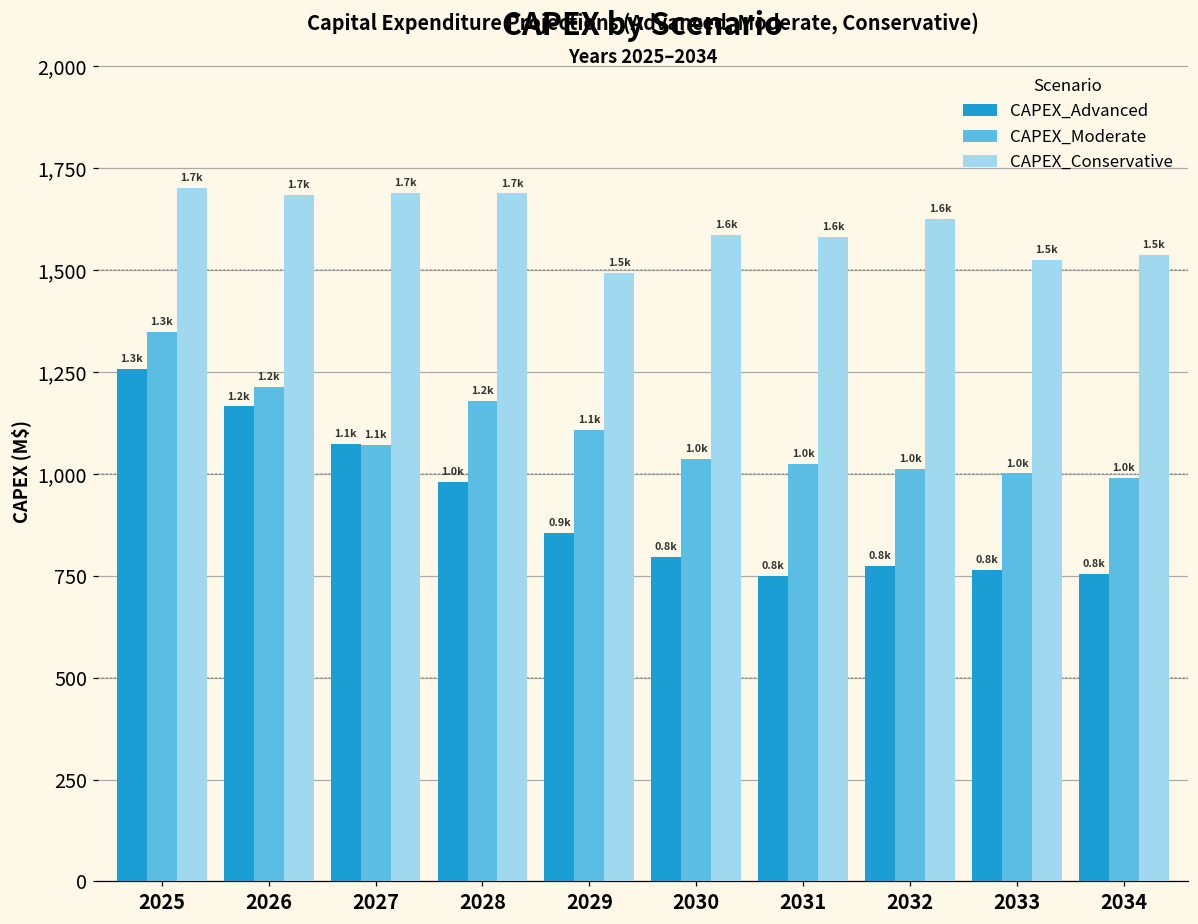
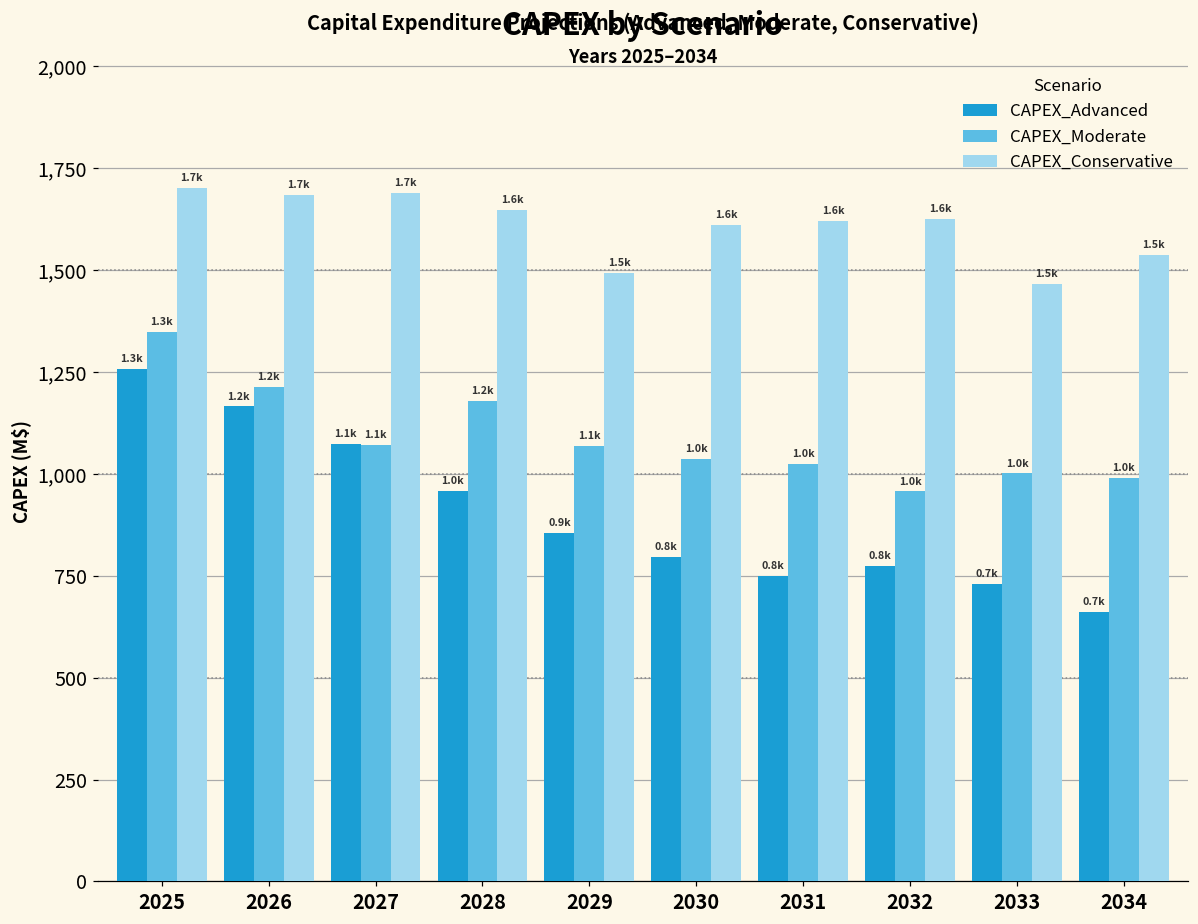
  {
    "CAPEX_Advanced": {
      "2025": "1.3k",
      "2026": "1.2k",
      "2027": "1.1k",
-     "2028": "980",
+     "2028": "960",
      "2029": "0.9k",
      "2030": "0.8k",
      "2031": "0.8k",
      "2032": "0.8k",
-     "2033": "0.8k",
-     "2034": "0.8k"
+     "2033": "0.7k",
+     "2034": "0.7k"
    },
    "CAPEX_Moderate": {
-     "2029": "1,110",
-     "2032": "1,010"
+     "2029": "1,070",
+     "2032": "960"
    },
    "CAPEX_Conservative": {
      "2025": "1.7k",
      "2026": "1.7k",
      "2027": "1.7k",
-     "2028": "1.7k",
+     "2028": "1.6k",
      "2029": "1.5k",
-     "2030": "1,590",
-     "2031": "1,580",
+     "2030": "1,610",
+     "2031": "1,620",
      "2032": "1.6k",
-     "2033": "1,530",
+     "2033": "1,470",
      "2034": "1.5k"
    }
  }
